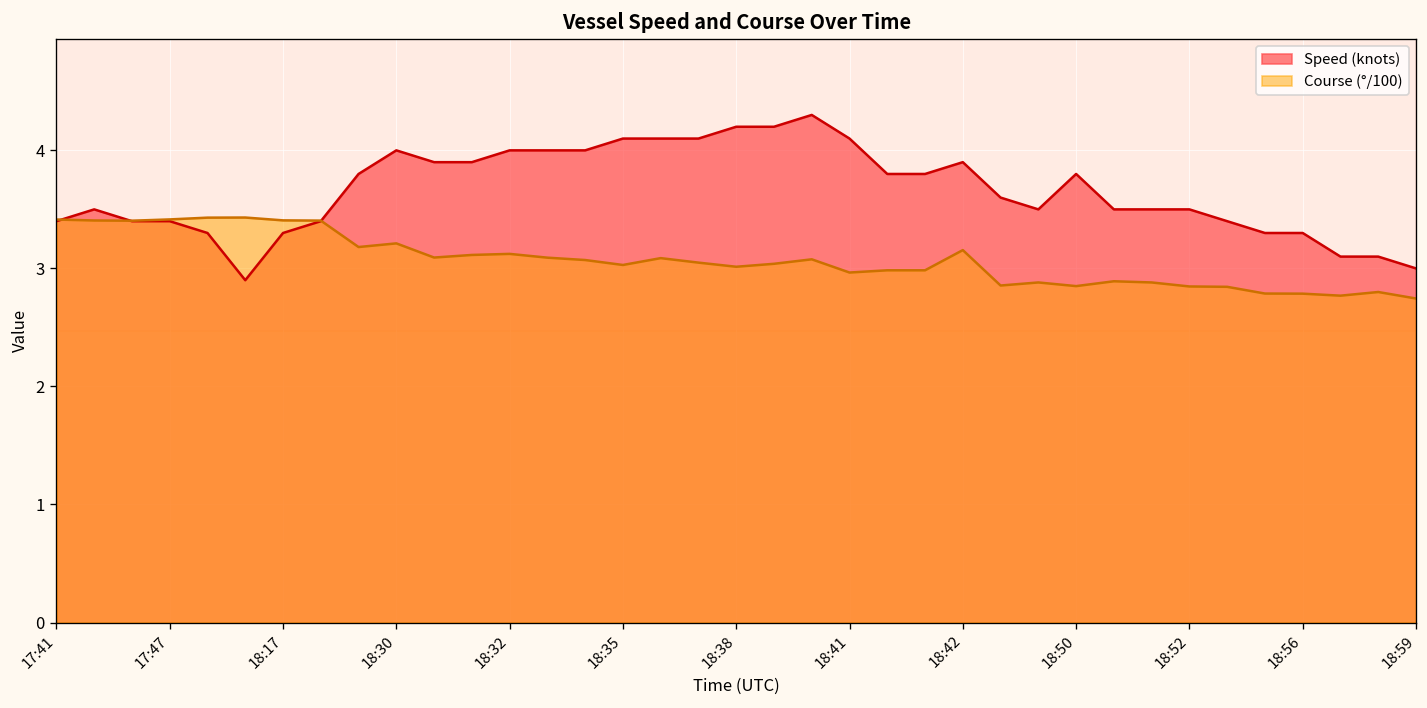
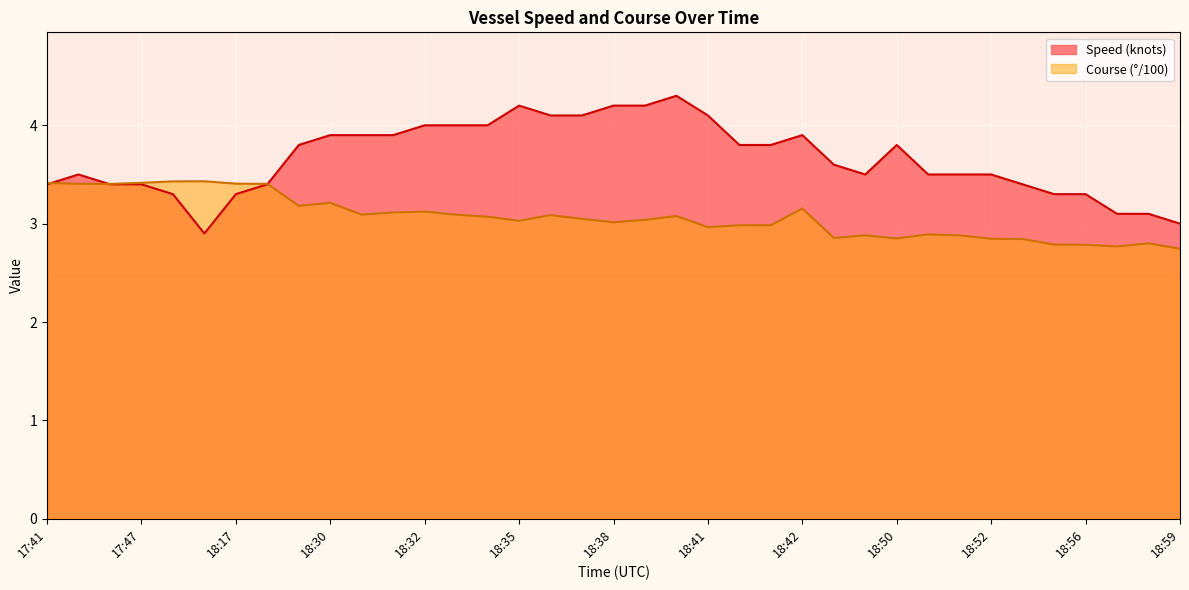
  {
    "Speed (knots)": {
-     "18:30": 4.0,
-     "18:35": 4.1,
+     "18:30": 3.9,
+     "18:35": 4.2,
      "18:42": 3.9,
      "18:50": 3.8
    },
    "Course (°/100)": {
      "18:30": 3.2,
      "18:35": 3.0,
      "18:42": 3.2,
      "18:50": 2.9
    }
  }
